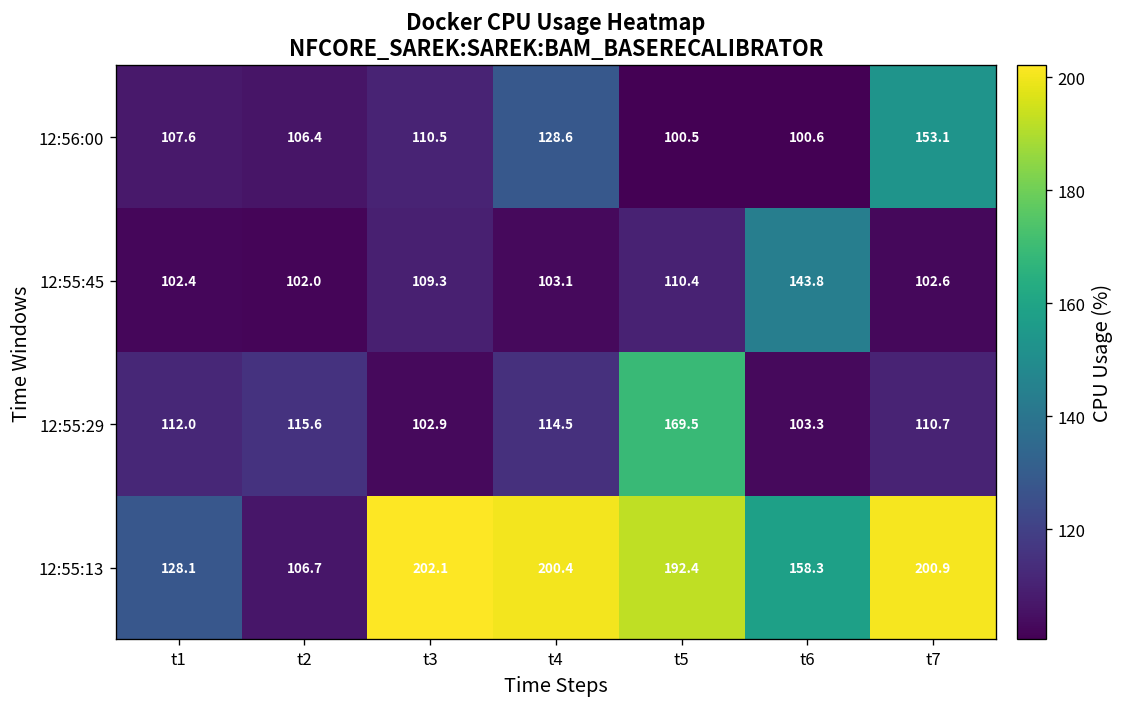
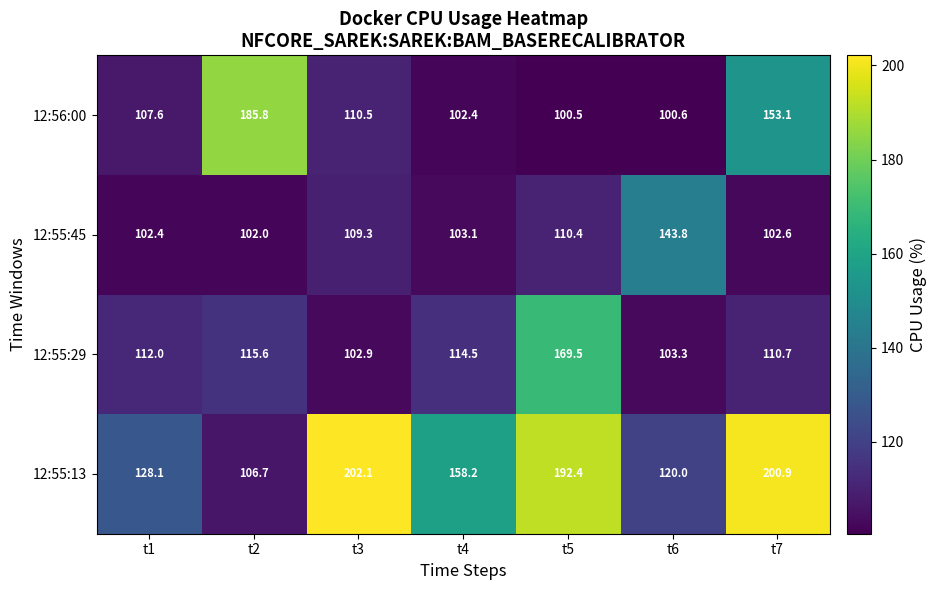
  {
    "12:56:00": {
      "t1": 107.6,
-     "t2": 106.4,
+     "t2": 185.8,
      "t3": 110.5,
-     "t4": 128.6,
+     "t4": 102.4,
      "t5": 100.5,
      "t6": 100.6,
      "t7": 153.1
    },
    "12:55:45": {
      "t1": 102.4,
      "t2": 102.0,
      "t3": 109.3,
      "t4": 103.1,
      "t5": 110.4,
      "t6": 143.8,
      "t7": 102.6
    },
    "12:55:29": {
      "t1": 112.0,
      "t2": 115.6,
      "t3": 102.9,
      "t4": 114.5,
      "t5": 169.5,
      "t6": 103.3,
      "t7": 110.7
    },
    "12:55:13": {
      "t1": 128.1,
      "t2": 106.7,
      "t3": 202.1,
-     "t4": 200.4,
+     "t4": 158.2,
      "t5": 192.4,
-     "t6": 158.3,
+     "t6": 120.0,
      "t7": 200.9
    }
  }
